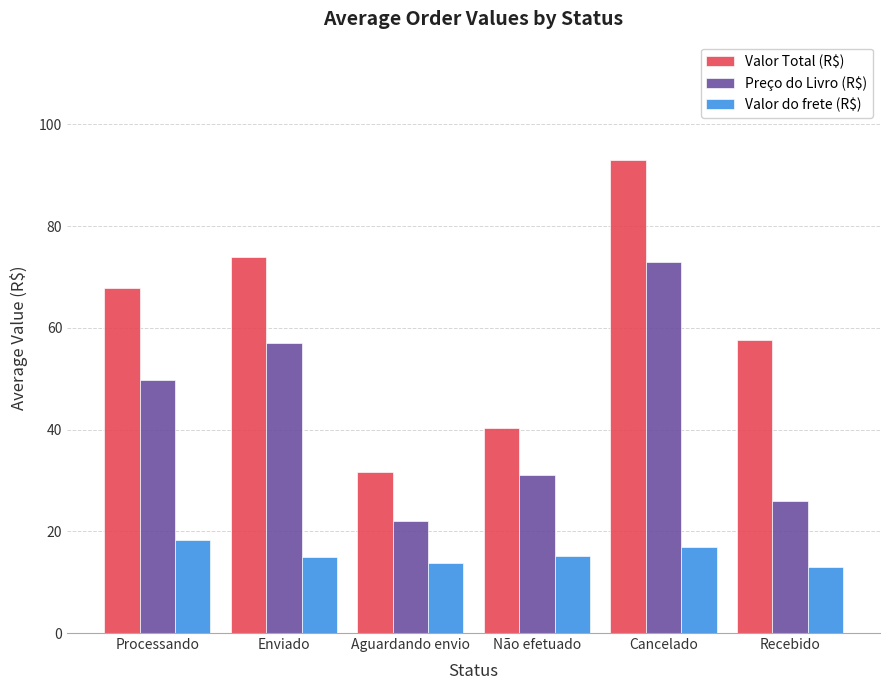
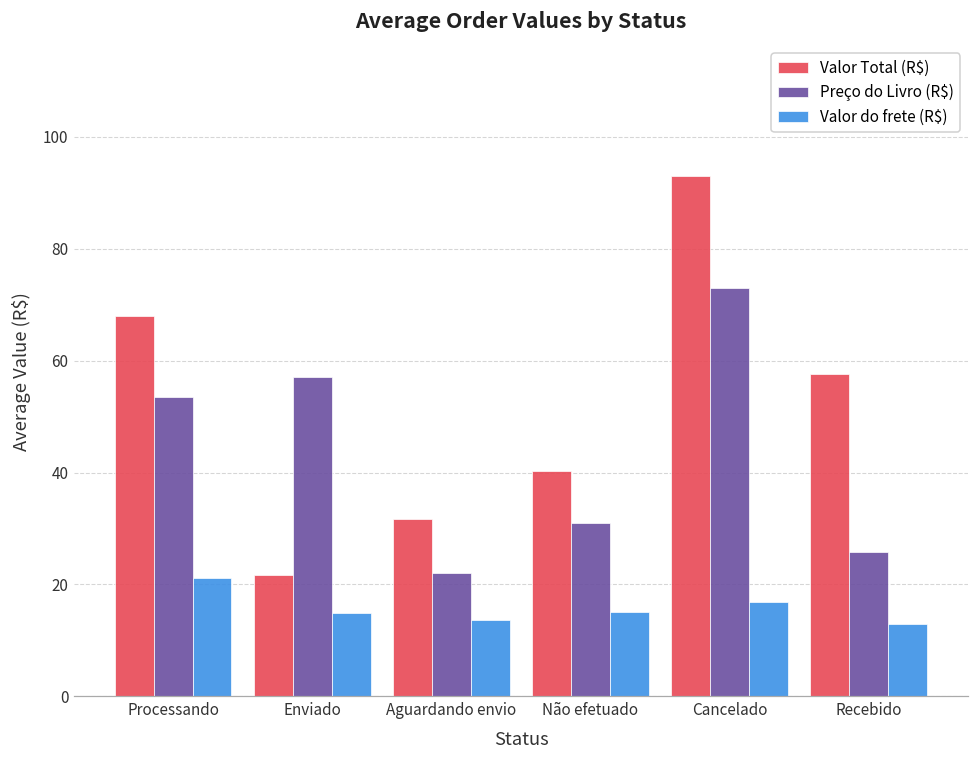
  {
    "Valor Total (R$)": {
      "Processando": 68,
-     "Enviado": 74,
+     "Enviado": 22,
      "Aguardando envio": 32,
      "Não efetuado": 40,
      "Cancelado": 93,
      "Recebido": 58
    },
    "Preço do Livro (R$)": {
-     "Processando": 50,
+     "Processando": 53,
      "Enviado": 57,
      "Aguardando envio": 22,
      "Não efetuado": 31,
      "Cancelado": 73,
      "Recebido": 26
    },
    "Valor do frete (R$)": {
-     "Processando": 18,
+     "Processando": 21,
      "Enviado": 15,
      "Aguardando envio": 14,
      "Não efetuado": 15,
      "Cancelado": 17,
      "Recebido": 13
    }
  }
